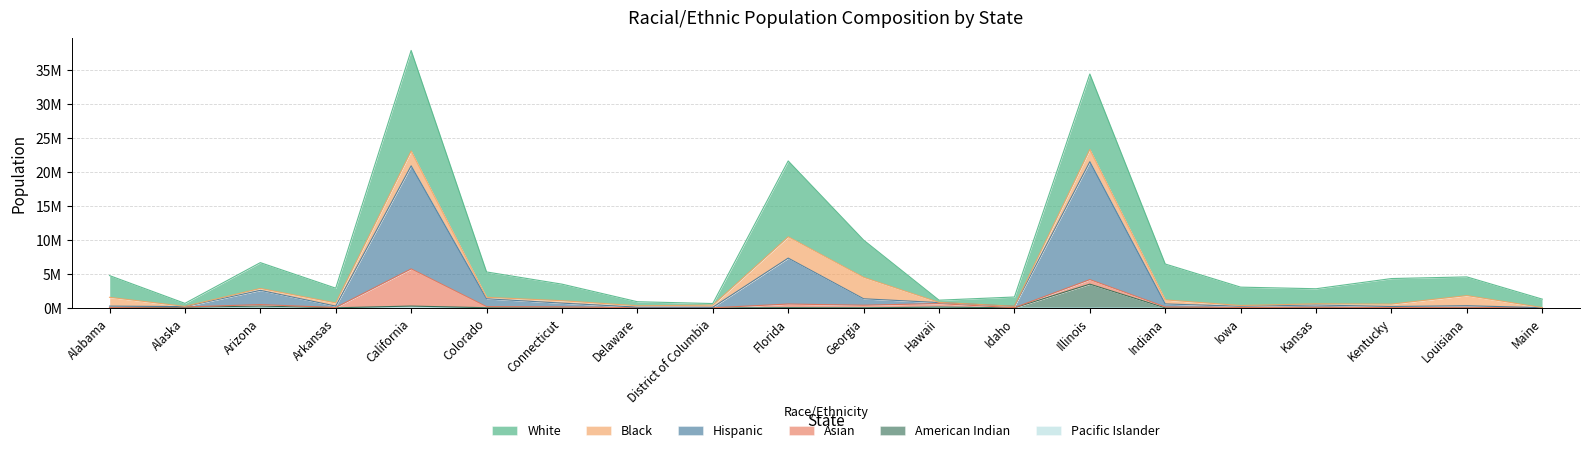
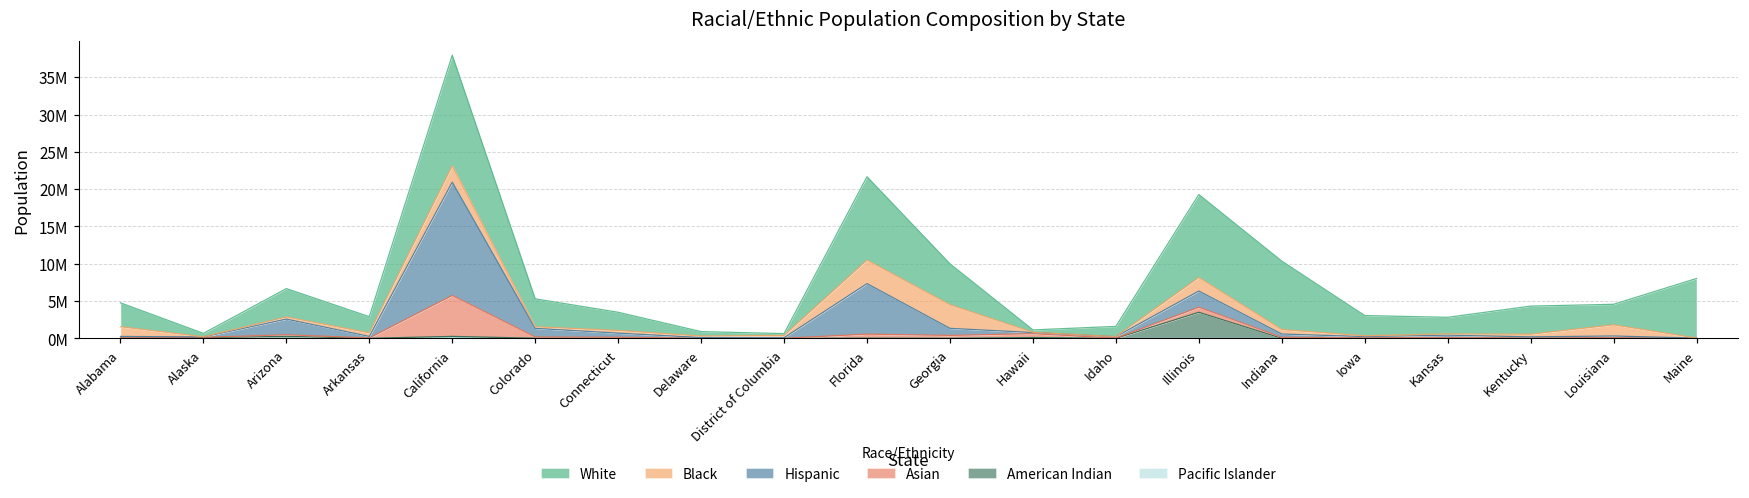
  {
    "Pacific Islander": {
      "Illinois": 0
    },
    "American Indian": {
      "Illinois": 4000000
    },
    "Hispanic": {
      "California": 15000000,
      "Florida": 7000000,
      "Georgia": 1000000,
-     "Illinois": 17000000,
+     "Illinois": 2000000,
      "Indiana": 0
    },
    "White": {
      "Alabama": 3000000,
      "Alaska": 0,
      "Arizona": 4000000,
      "Arkansas": 2000000,
      "California": 15000000,
      "Colorado": 4000000,
      "Connecticut": 2000000,
      "Delaware": 1000000,
      "Florida": 11000000,
      "Georgia": 5000000,
      "Idaho": 1000000,
      "Illinois": 11000000,
-     "Indiana": 5000000,
+     "Indiana": 9000000,
      "Iowa": 3000000,
      "Kansas": 2000000,
      "Kentucky": 4000000,
      "Louisiana": 3000000,
-     "Maine": 1000000
+     "Maine": 8000000
    }
  }
